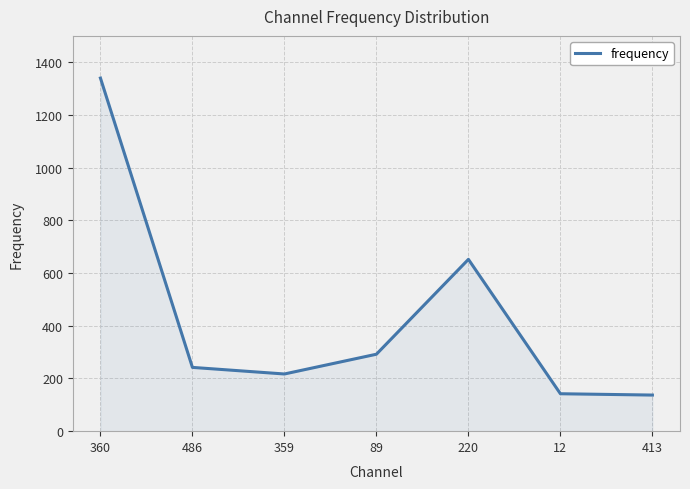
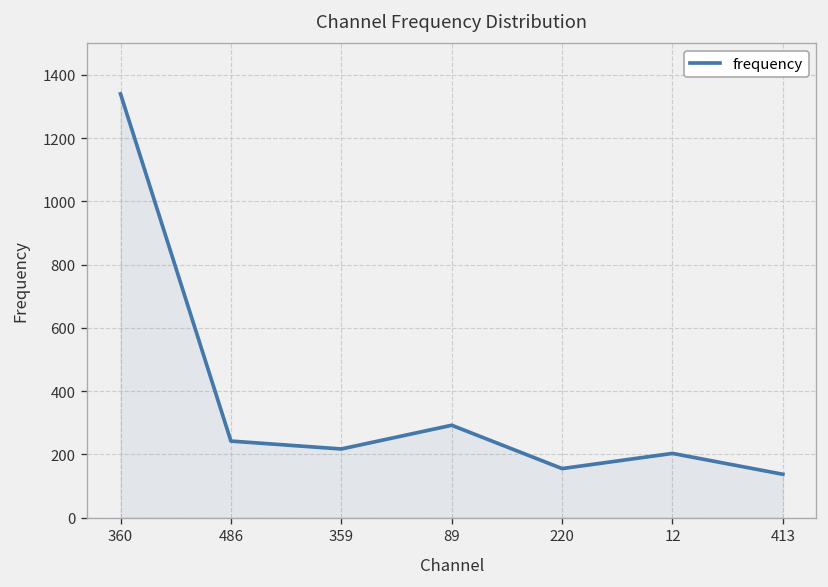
  {
    "360": 1340,
    "486": 240,
    "359": 220,
    "89": 290,
-   "220": 650,
-   "12": 140,
+   "220": 160,
+   "12": 200,
    "413": 140
  }
